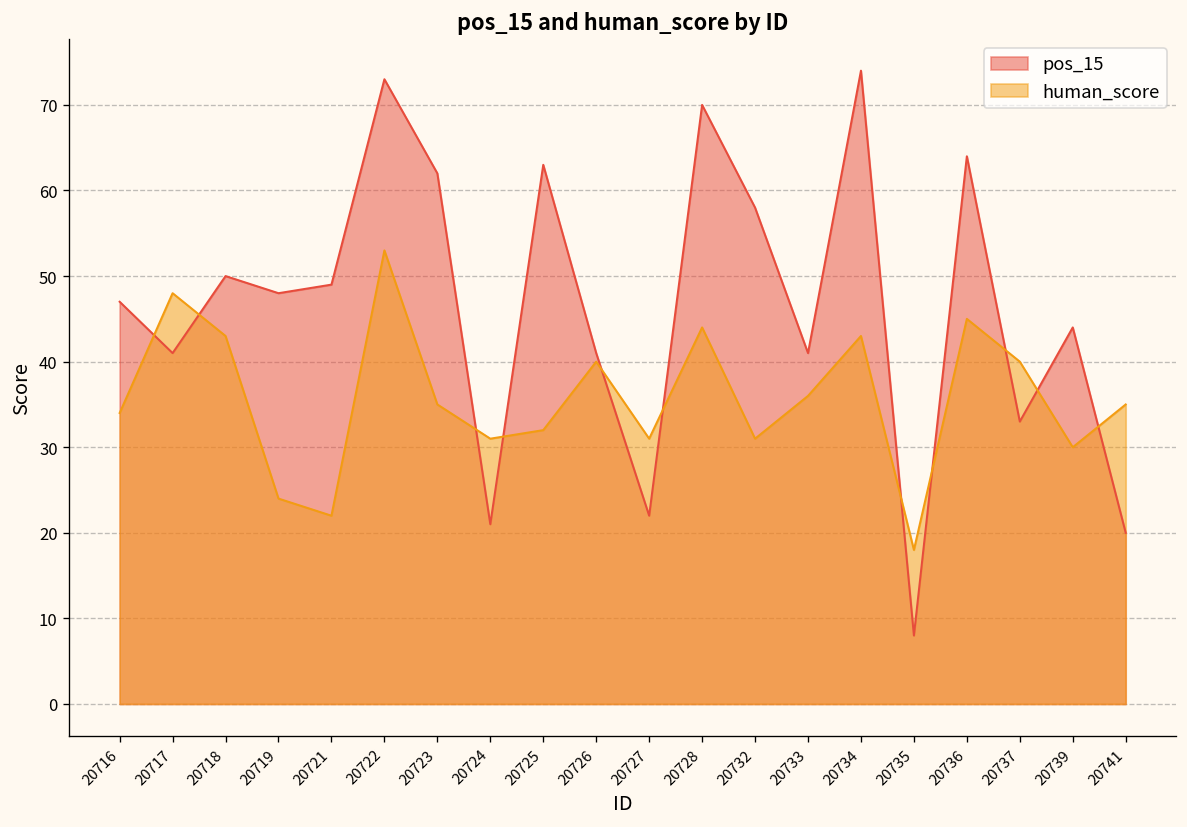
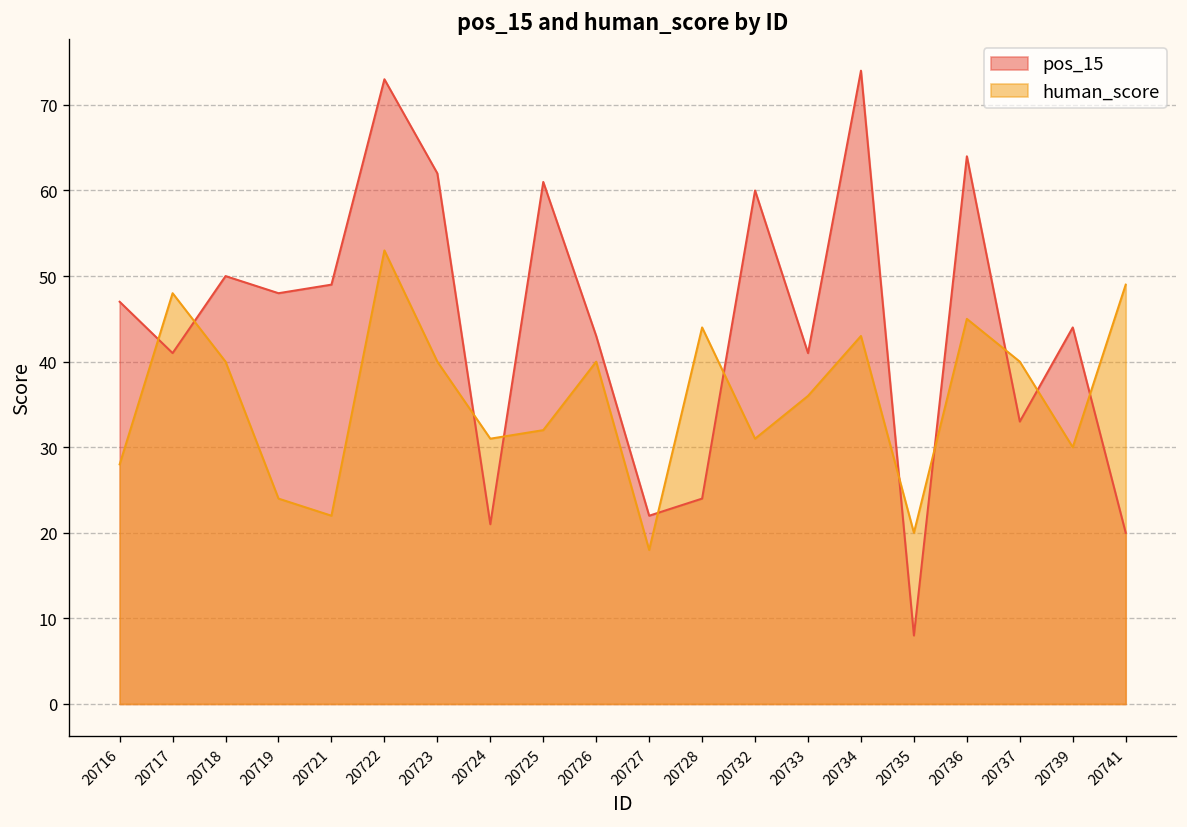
  {
    "pos_15": {
      "20716": 47,
      "20717": 41,
      "20718": 50,
      "20719": 48,
      "20721": 49,
      "20722": 73,
      "20723": 62,
      "20724": 21,
-     "20725": 63,
-     "20726": 41,
+     "20725": 61,
+     "20726": 43,
      "20727": 22,
-     "20728": 70,
-     "20732": 58,
+     "20728": 24,
+     "20732": 60,
      "20733": 41,
      "20734": 74,
      "20735": 8,
      "20736": 64,
      "20737": 33,
      "20739": 44,
      "20741": 20
    },
    "human_score": {
-     "20716": 34,
+     "20716": 28,
      "20717": 48,
-     "20718": 43,
+     "20718": 40,
      "20719": 24,
      "20721": 22,
      "20722": 53,
-     "20723": 35,
+     "20723": 40,
      "20724": 31,
      "20725": 32,
      "20726": 40,
-     "20727": 31,
+     "20727": 18,
      "20728": 44,
      "20732": 31,
      "20733": 36,
      "20734": 43,
-     "20735": 18,
+     "20735": 20,
      "20736": 45,
      "20737": 40,
      "20739": 30,
-     "20741": 35
+     "20741": 49
    }
  }
